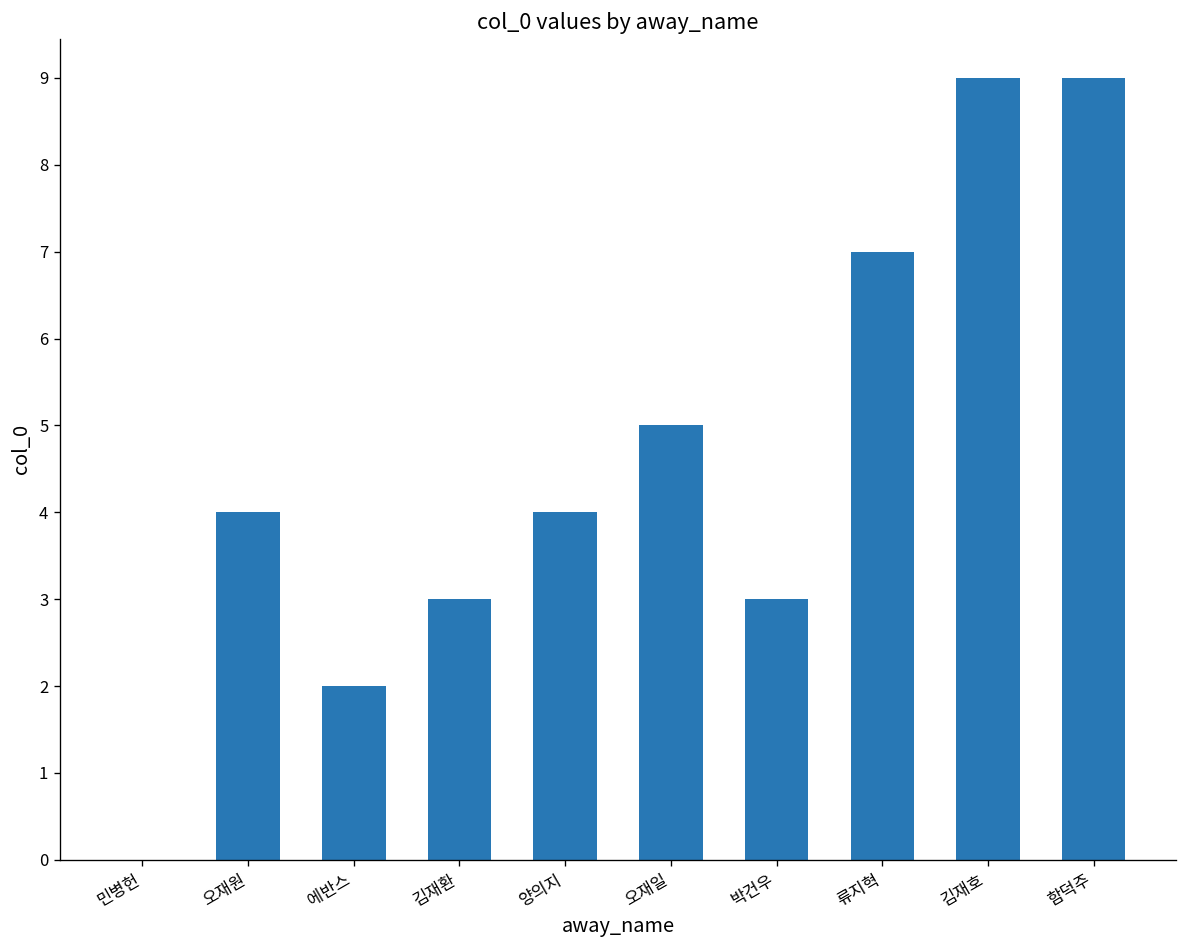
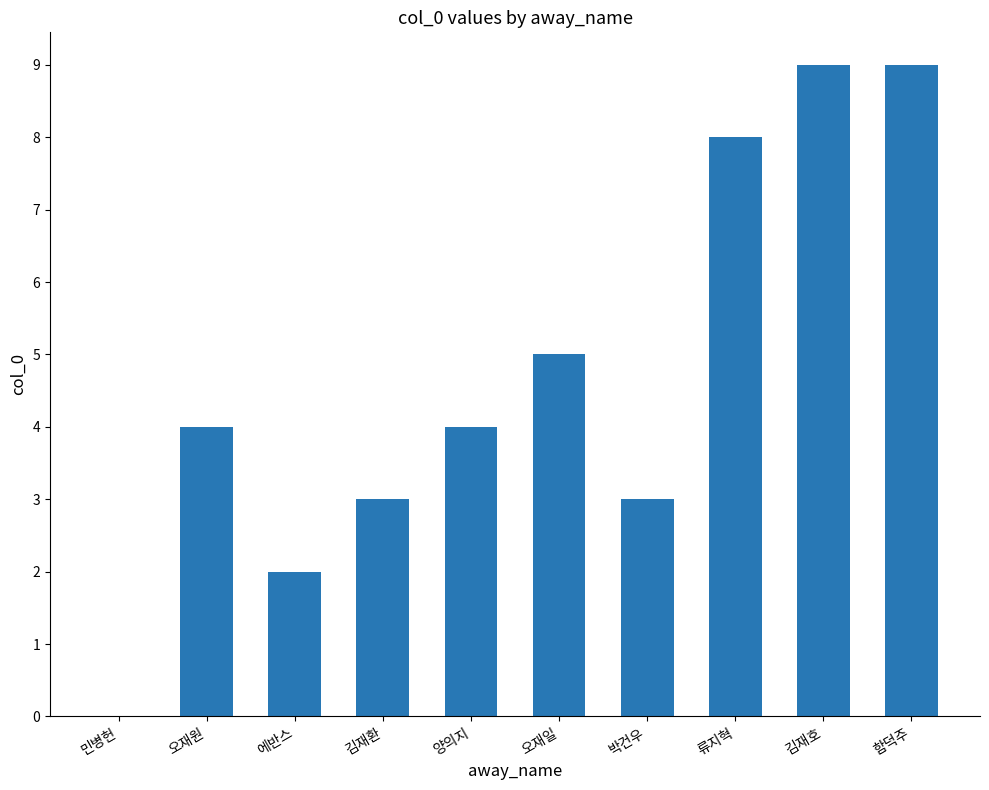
  {
    "민병헌": 0,
    "오재원": 4,
    "에반스": 2,
    "김재환": 3,
    "양의지": 4,
    "오재일": 5,
    "박건우": 3,
-   "류지혁": 7,
+   "류지혁": 8,
    "김재호": 9,
    "함덕주": 9
  }
